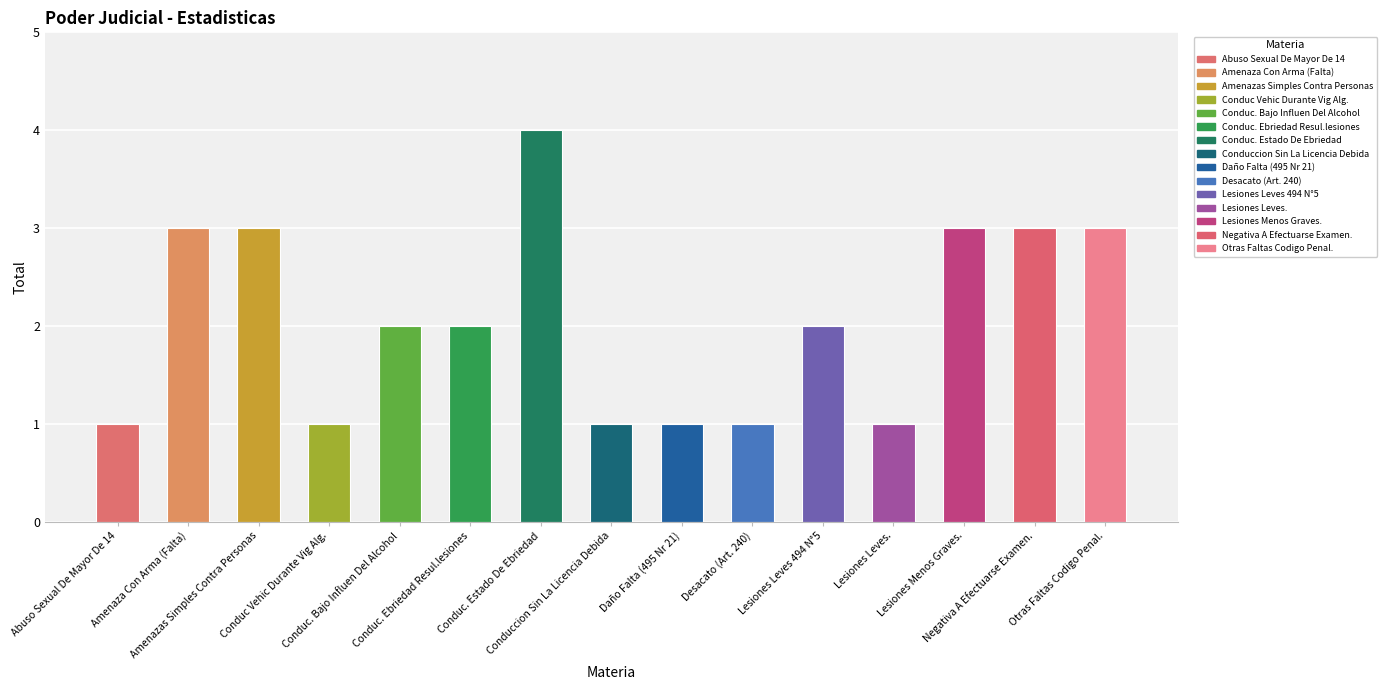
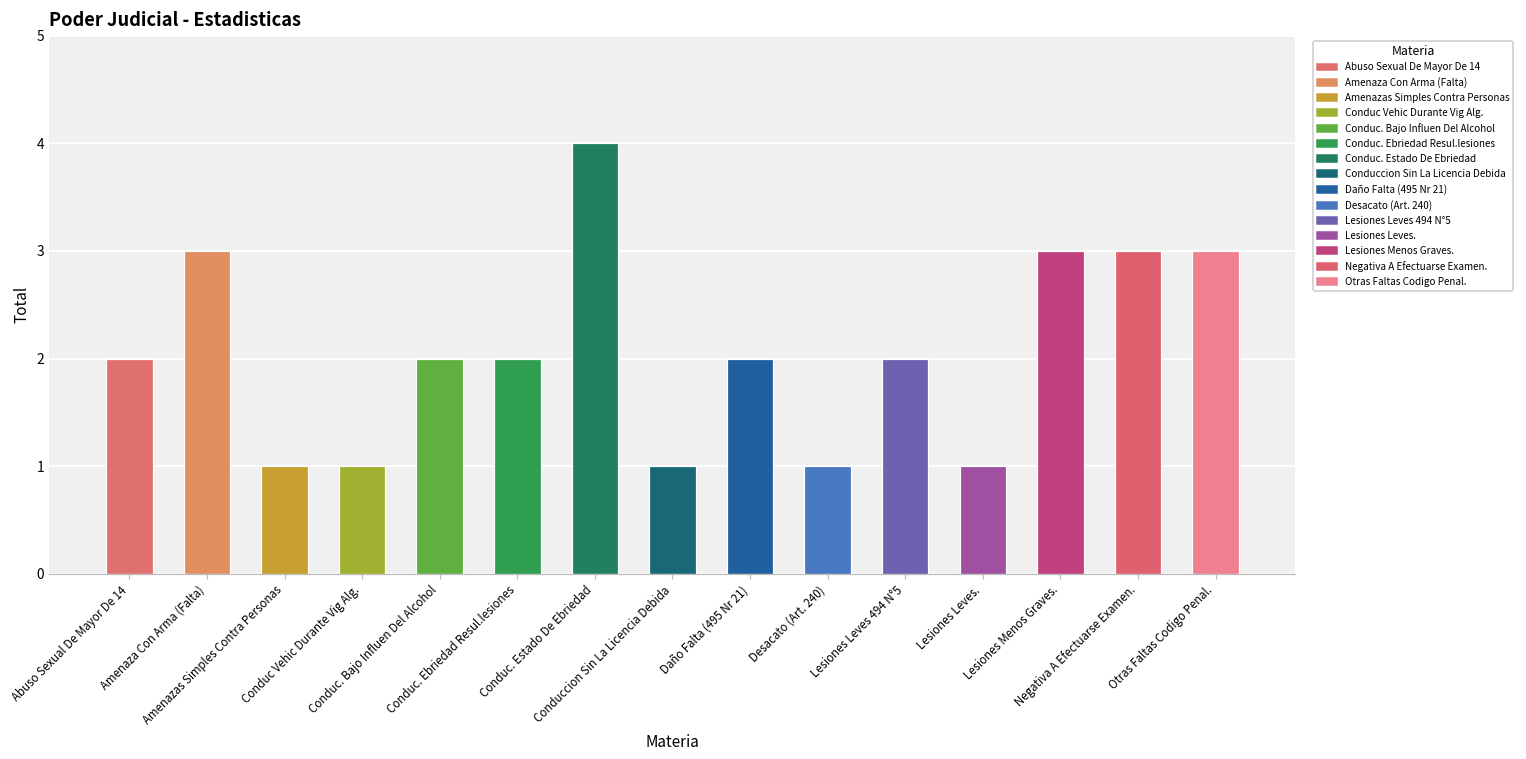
  {
-   "Abuso Sexual De Mayor De 14": 1,
+   "Abuso Sexual De Mayor De 14": 2,
    "Amenaza Con Arma (Falta)": 3,
-   "Amenazas Simples Contra Personas": 3,
+   "Amenazas Simples Contra Personas": 1,
    "Conduc Vehic Durante Vig Alg.": 1,
    "Conduc. Bajo Influen Del Alcohol": 2,
    "Conduc. Ebriedad Resul.lesiones": 2,
    "Conduc. Estado De Ebriedad": 4,
    "Conduccion Sin La Licencia Debida": 1,
-   "Daño Falta (495 Nr 21)": 1,
+   "Daño Falta (495 Nr 21)": 2,
    "Desacato (Art. 240)": 1,
    "Lesiones Leves 494 N°5": 2,
    "Lesiones Leves.": 1,
    "Lesiones Menos Graves.": 3,
    "Negativa A Efectuarse Examen.": 3,
    "Otras Faltas Codigo Penal.": 3
  }
